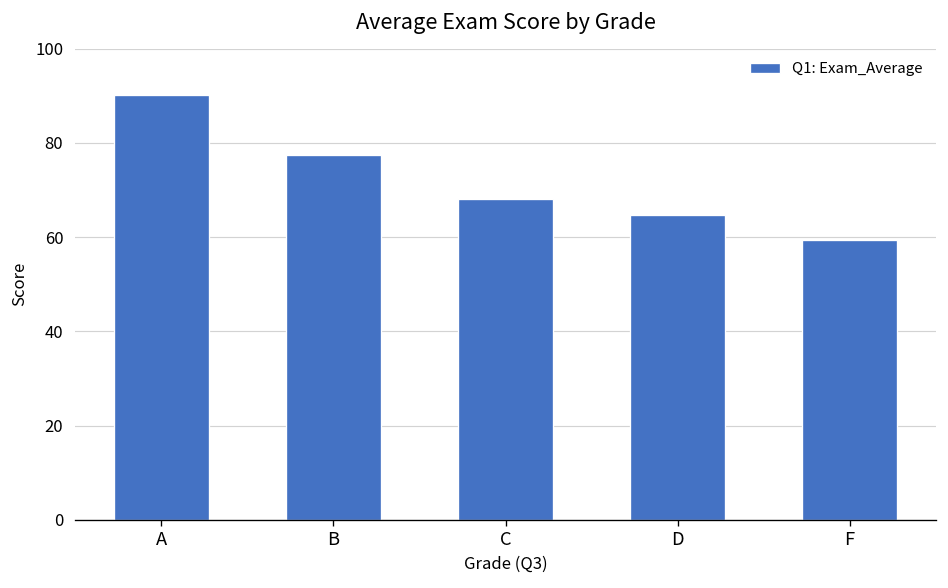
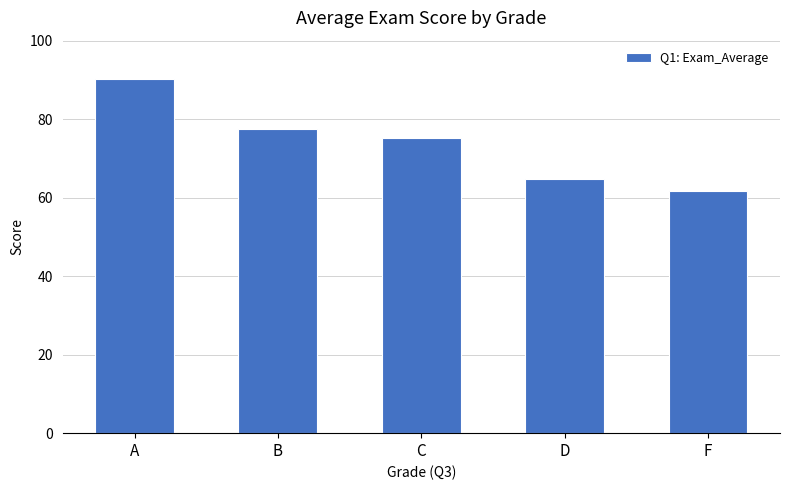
  {
    "A": 90,
    "B": 77,
-   "C": 68,
+   "C": 75,
    "D": 65,
-   "F": 60
+   "F": 62
  }
